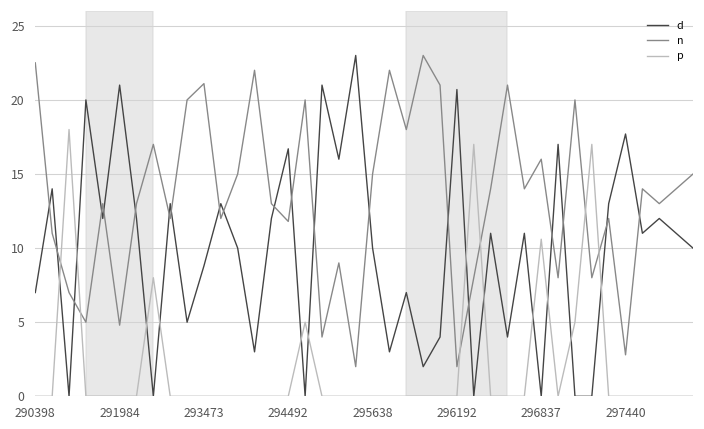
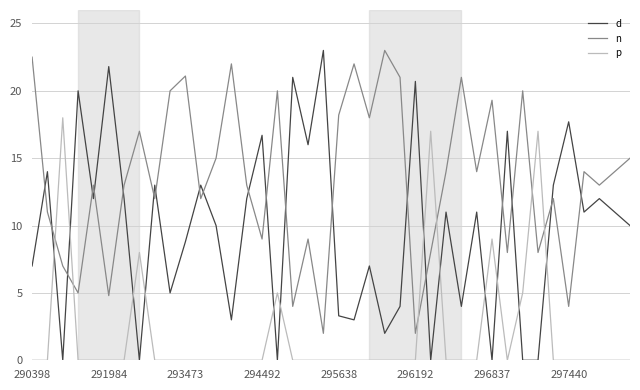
  {
    "d": {
      "290398": 7.0,
-     "291984": 21.0,
+     "291984": 21.8,
      "293473": 8.8,
      "294492": 16.7,
-     "295638": 10.0,
+     "295638": 3.3,
      "296192": 20.7,
      "296837": 0.0,
      "297440": 17.7
    },
    "n": {
      "290398": 22.5,
      "291984": 4.8,
      "293473": 21.1,
-     "294492": 11.8,
-     "295638": 15.0,
+     "294492": 9.0,
+     "295638": 18.2,
      "296192": 2.0,
-     "296837": 16.0,
-     "297440": 2.8
+     "296837": 19.3,
+     "297440": 4.0
    },
    "p": {
      "290398": 0.0,
      "291984": 0.0,
      "293473": 0.0,
      "294492": 0.0,
      "295638": 0.0,
      "296192": 0.0,
-     "296837": 10.6,
+     "296837": 9.0,
      "297440": 0.0
    }
  }
